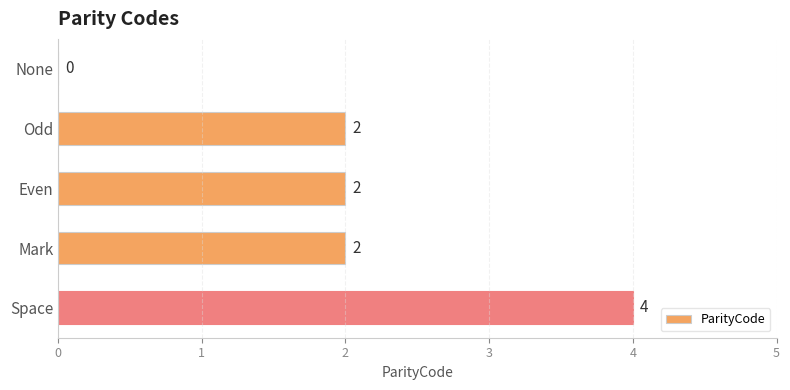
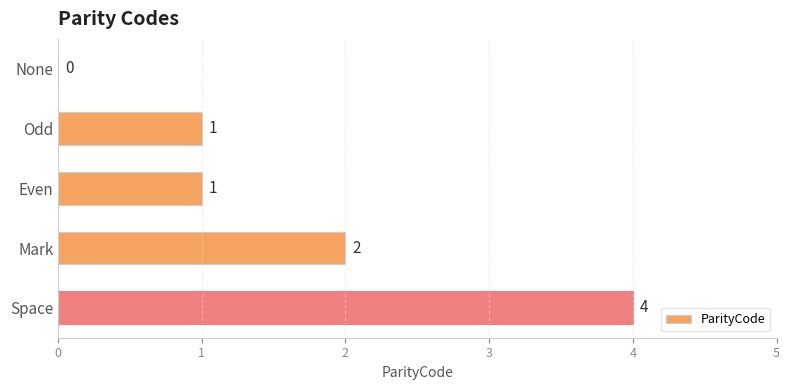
  {
    "None": 0,
-   "Odd": 2,
-   "Even": 2,
+   "Odd": 1,
+   "Even": 1,
    "Mark": 2,
    "Space": 4
  }
